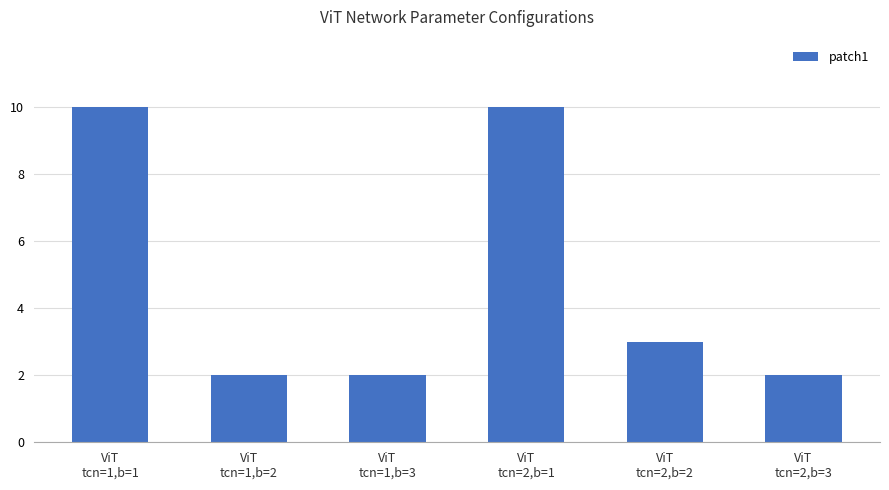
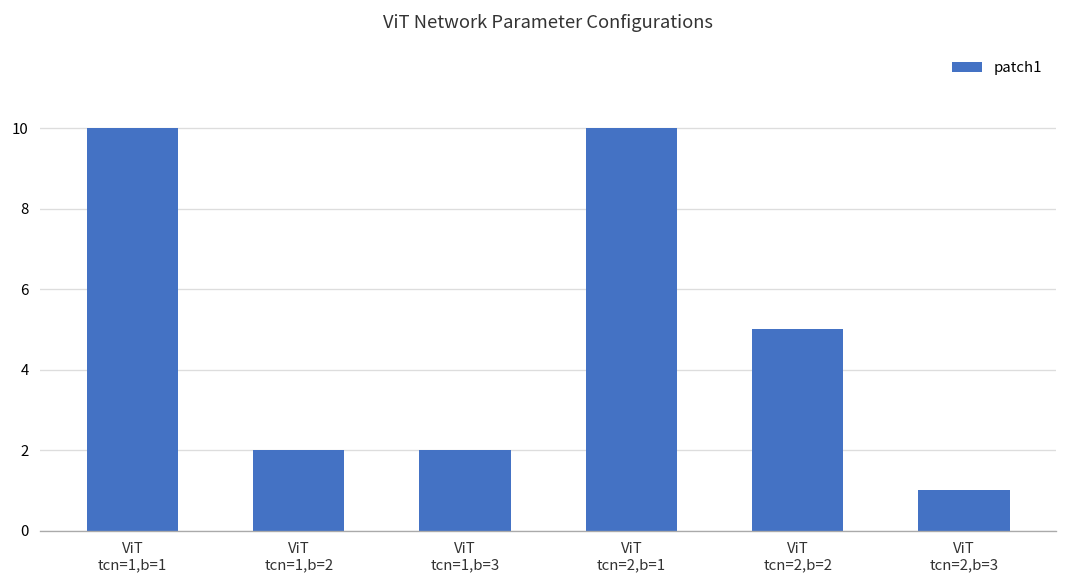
  {
    "ViT tcn=1,b=1": 10,
    "ViT tcn=1,b=2": 2,
    "ViT tcn=1,b=3": 2,
    "ViT tcn=2,b=1": 10,
-   "ViT tcn=2,b=2": 3,
-   "ViT tcn=2,b=3": 2
+   "ViT tcn=2,b=2": 5,
+   "ViT tcn=2,b=3": 1
  }
